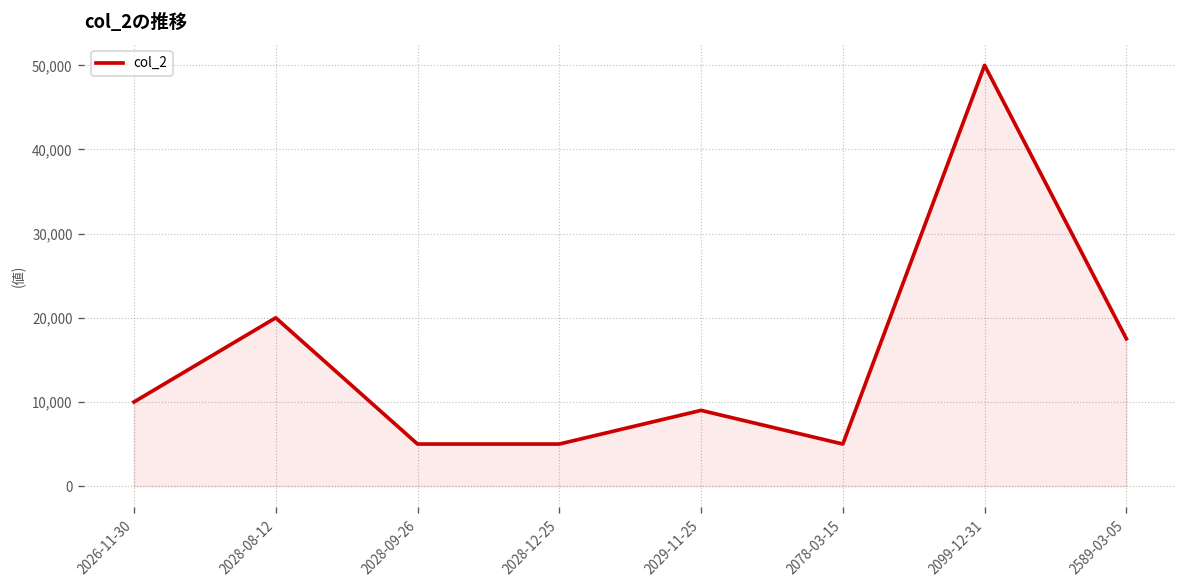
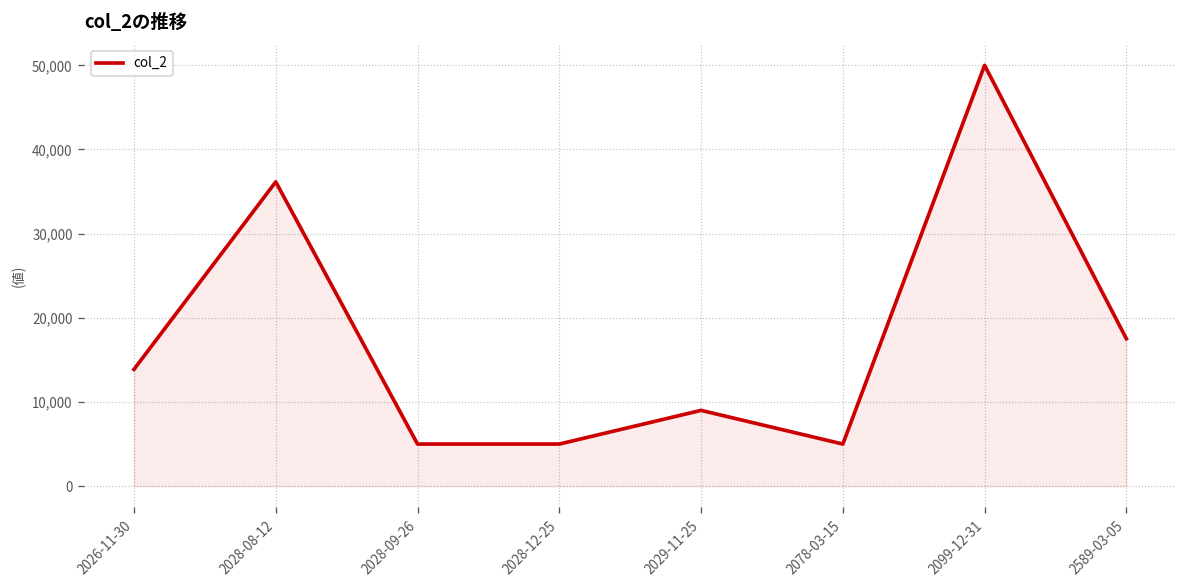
  {
-   "2026-11-30": "10,000",
-   "2028-08-12": "20,000",
+   "2026-11-30": "14,000",
+   "2028-08-12": "36,000",
    "2028-09-26": "5,000",
    "2028-12-25": "5,000",
    "2029-11-25": "9,000",
    "2078-03-15": "5,000",
    "2099-12-31": "50,000",
    "2589-03-05": "18,000"
  }
